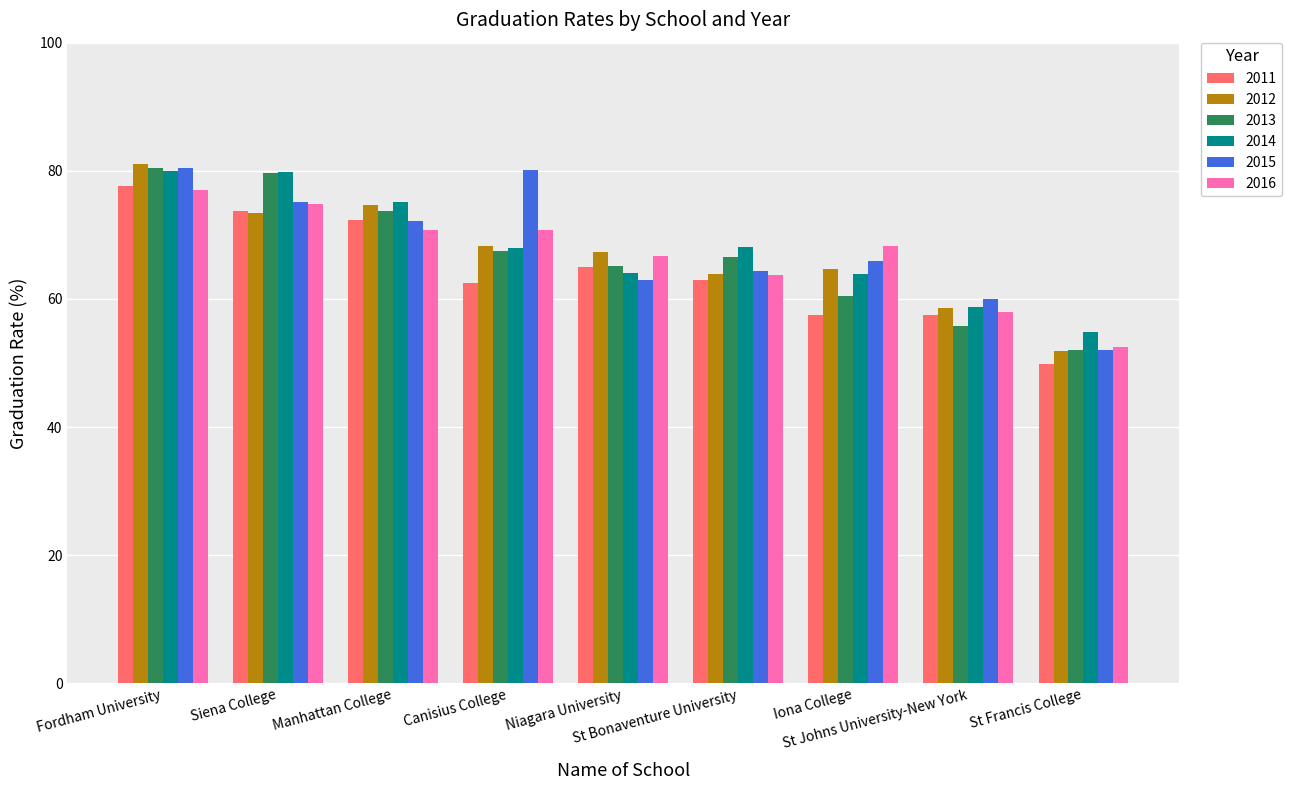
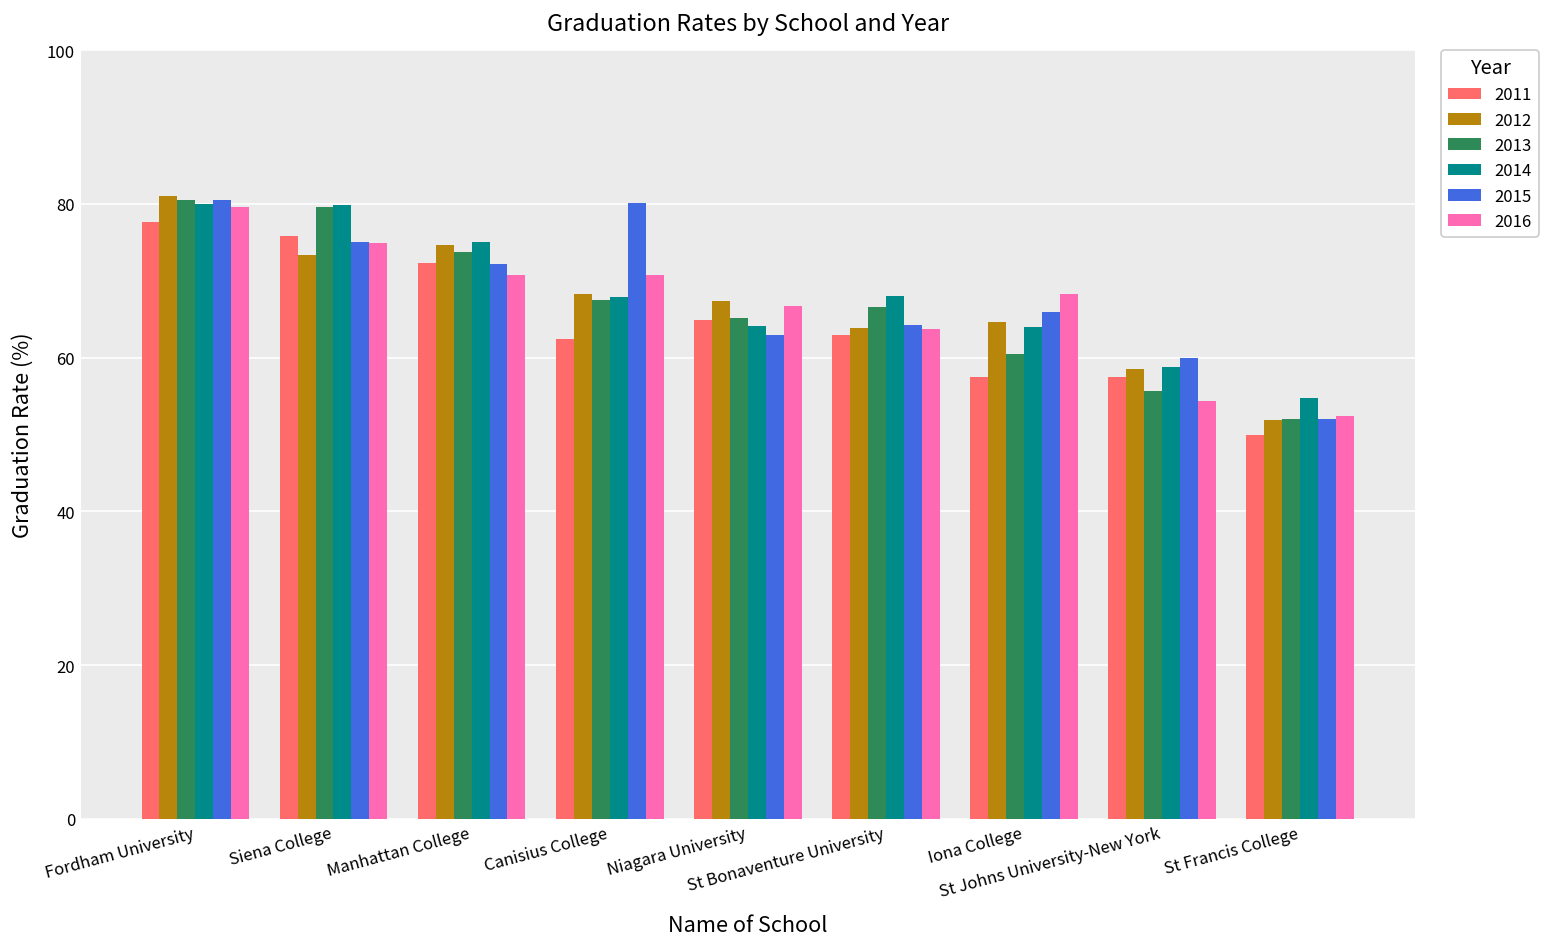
  {
    "2011": {
      "Fordham University": 78,
-     "Siena College": 74,
+     "Siena College": 76,
      "Manhattan College": 72,
      "Canisius College": 62,
      "Niagara University": 65,
      "St Bonaventure University": 63,
      "Iona College": 57,
      "St Johns University-New York": 57,
      "St Francis College": 50
    },
    "2012": {
      "Fordham University": 81,
      "Siena College": 73,
      "Manhattan College": 75,
      "Canisius College": 68,
      "Niagara University": 67,
      "St Bonaventure University": 64,
      "Iona College": 65,
      "St Johns University-New York": 59,
      "St Francis College": 52
    },
    "2013": {
      "Fordham University": 81,
      "Siena College": 80,
      "Manhattan College": 74,
      "Canisius College": 67,
      "Niagara University": 65,
      "St Bonaventure University": 67,
      "Iona College": 61,
      "St Johns University-New York": 56,
      "St Francis College": 52
    },
    "2014": {
      "Fordham University": 80,
      "Siena College": 80,
      "Manhattan College": 75,
      "Canisius College": 68,
      "Niagara University": 64,
      "St Bonaventure University": 68,
      "Iona College": 64,
      "St Johns University-New York": 59,
      "St Francis College": 55
    },
    "2015": {
      "Fordham University": 81,
      "Siena College": 75,
      "Manhattan College": 72,
      "Canisius College": 80,
      "Niagara University": 63,
      "St Bonaventure University": 64,
      "Iona College": 66,
      "St Johns University-New York": 60,
      "St Francis College": 52
    },
    "2016": {
-     "Fordham University": 77,
+     "Fordham University": 80,
      "Siena College": 75,
      "Manhattan College": 71,
      "Canisius College": 71,
      "Niagara University": 67,
      "St Bonaventure University": 64,
      "Iona College": 68,
-     "St Johns University-New York": 58,
+     "St Johns University-New York": 54,
      "St Francis College": 52
    }
  }
